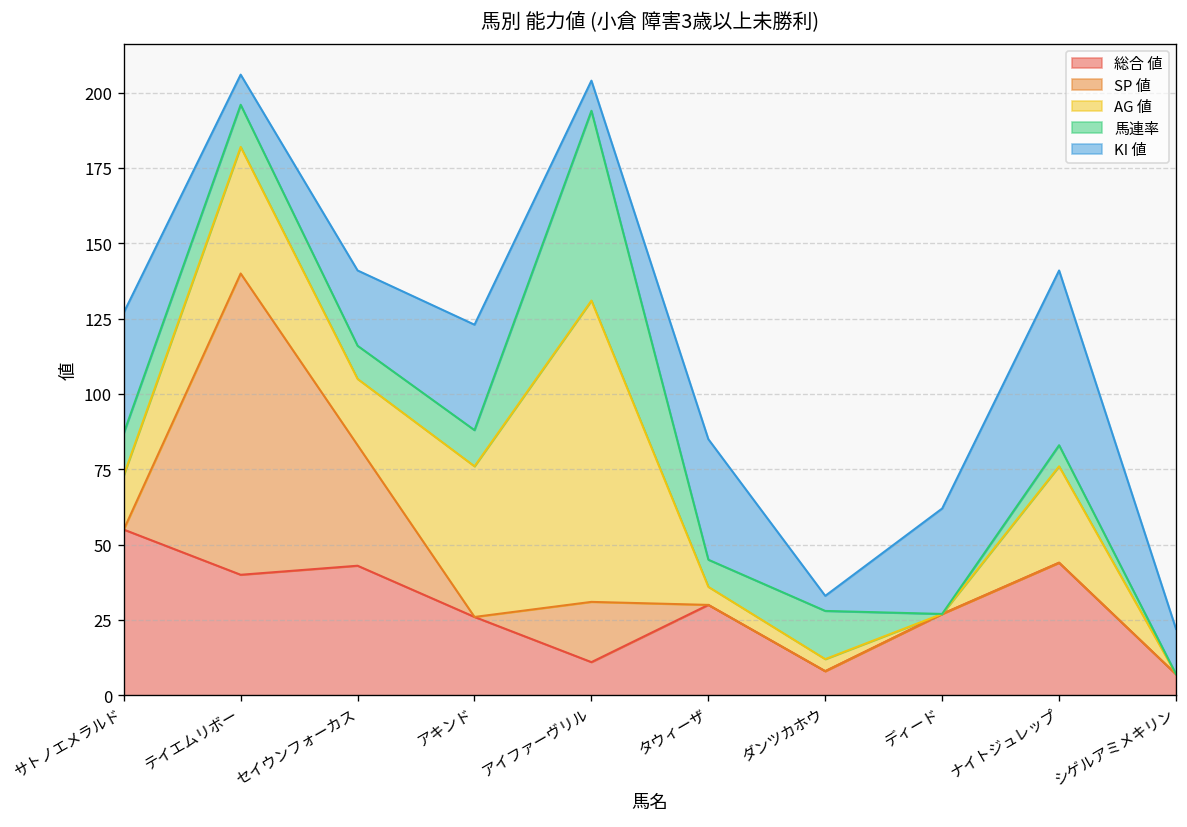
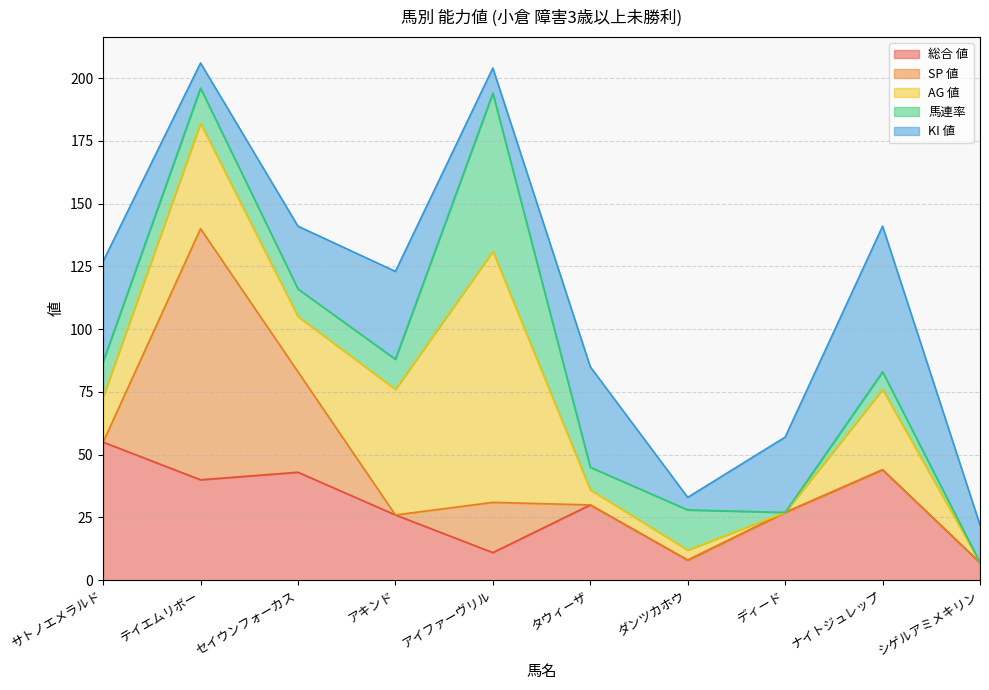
  {
    "馬連率": {
      "サトノエメラルド": 14,
      "テイエムリボー": 14,
      "セイウンフォーカス": 11,
      "アキンド": 12,
      "アイファーヴリル": 63,
      "タウィーザ": 9,
      "ダンツカホウ": 16,
      "ナイトジュレップ": 7
    },
    "KI 値": {
      "サトノエメラルド": 40,
      "テイエムリボー": 10,
      "セイウンフォーカス": 25,
      "アキンド": 35,
      "アイファーヴリル": 10,
      "タウィーザ": 40,
      "ダンツカホウ": 5,
-     "ディード": 35,
+     "ディード": 30,
      "ナイトジュレップ": 58,
      "シゲルアミメキリン": 15
    }
  }
